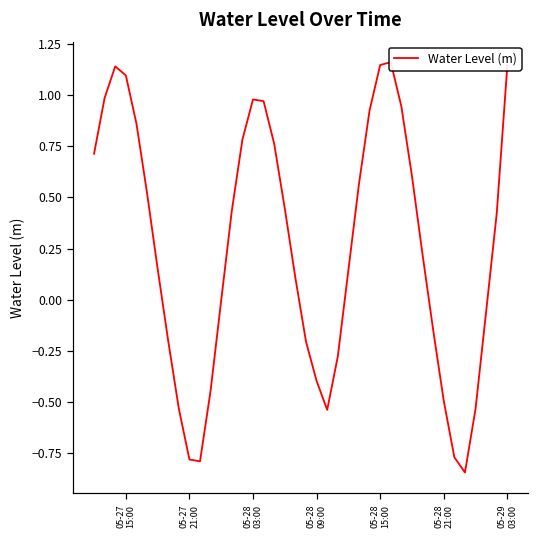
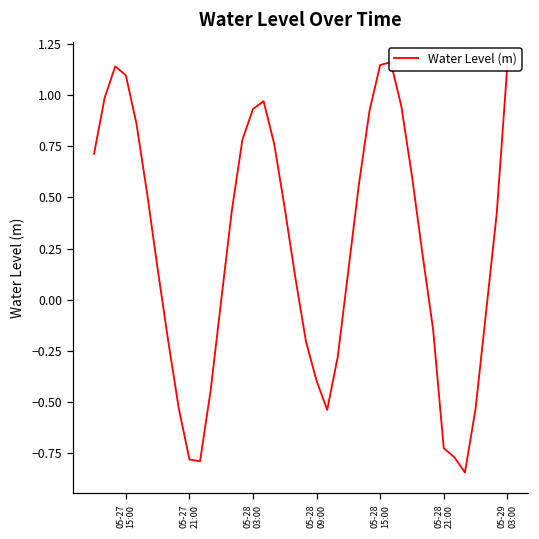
  {
    "05-27 15:00": 1.10,
    "05-27 21:00": -0.78,
-   "05-28 03:00": 0.98,
+   "05-28 03:00": 0.93,
    "05-28 09:00": -0.40,
    "05-28 15:00": 1.15,
-   "05-28 21:00": -0.49
+   "05-28 21:00": -0.73
  }
